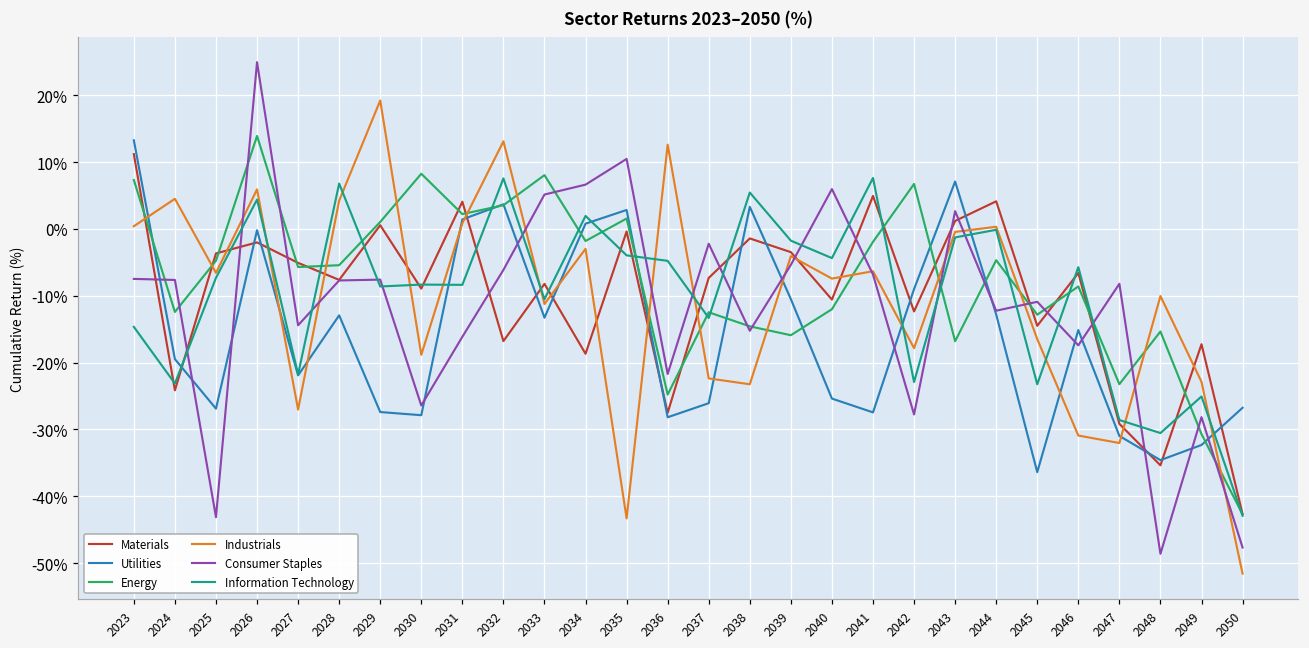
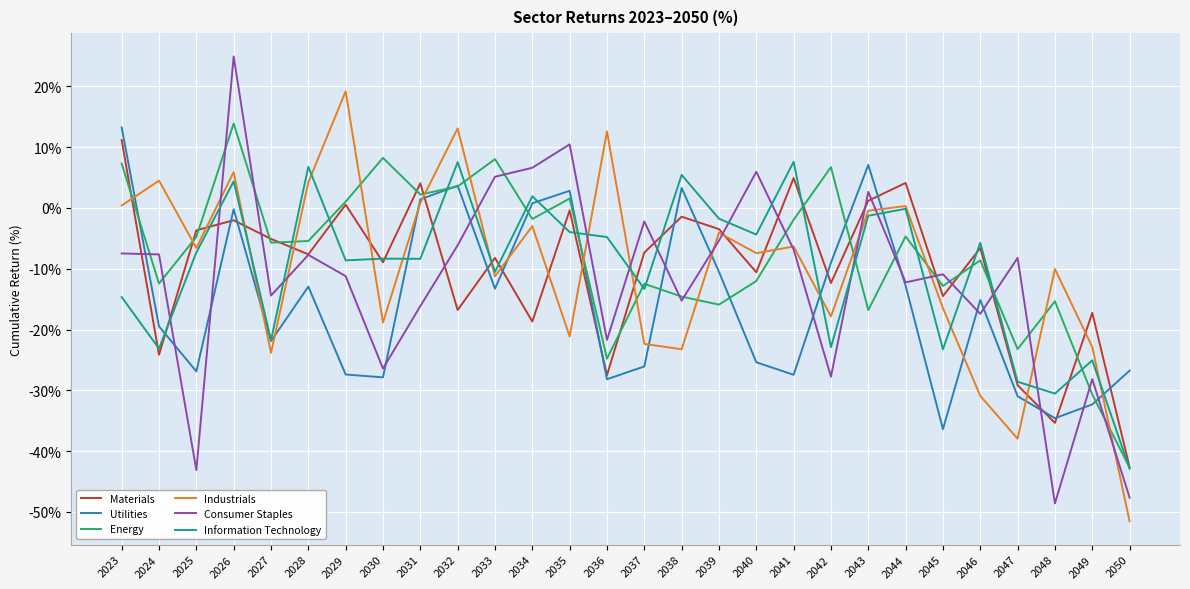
  {
    "Materials": {
      "2023": "11%",
      "2024": "-24%",
      "2025": "-4%",
      "2026": "-2%",
      "2027": "-5%",
      "2029": "1%",
      "2030": "-9%",
      "2031": "4%",
      "2032": "-17%",
      "2033": "-8%",
      "2034": "-19%",
      "2035": "0%",
      "2036": "-28%",
      "2037": "-7%",
      "2038": "-1%",
      "2039": "-3%",
      "2040": "-11%",
      "2041": "5%",
      "2042": "-12%",
      "2043": "1%",
      "2044": "4%",
      "2045": "-14%",
      "2046": "-7%",
      "2047": "-29%",
      "2048": "-35%",
      "2049": "-17%"
    },
    "Utilities": {
      "2023": "13%",
      "2024": "-19%",
      "2025": "-27%",
      "2026": "0%",
      "2028": "-13%",
      "2029": "-27%",
      "2030": "-28%",
      "2031": "1%",
      "2033": "-13%",
      "2034": "1%",
      "2035": "3%",
      "2036": "-28%",
      "2037": "-26%",
      "2038": "3%",
      "2039": "-11%",
      "2040": "-25%",
      "2041": "-27%",
      "2042": "-9%",
      "2043": "7%",
      "2044": "-13%",
      "2045": "-36%",
      "2046": "-15%",
      "2047": "-31%",
      "2048": "-35%",
      "2049": "-32%",
      "2050": "-27%"
    },
    "Industrials": {
      "2023": "0%",
      "2024": "4%",
      "2025": "-7%",
      "2026": "6%",
-     "2027": "-27%",
+     "2027": "-24%",
      "2028": "4%",
      "2029": "19%",
      "2030": "-19%",
      "2031": "1%",
      "2032": "13%",
      "2033": "-11%",
      "2034": "-3%",
-     "2035": "-43%",
+     "2035": "-21%",
      "2036": "13%",
      "2037": "-22%",
      "2038": "-23%",
      "2039": "-4%",
      "2040": "-7%",
      "2041": "-6%",
      "2042": "-18%",
      "2043": "0%",
      "2044": "0%",
      "2045": "-16%",
      "2046": "-31%",
-     "2047": "-32%",
+     "2047": "-38%",
      "2048": "-10%",
      "2049": "-23%",
      "2050": "-52%"
    },
    "Consumer Staples": {
      "2023": "-7%",
      "2024": "-8%",
      "2025": "-43%",
      "2026": "25%",
      "2027": "-14%",
-     "2029": "-8%",
+     "2029": "-11%",
      "2030": "-26%",
      "2031": "-16%",
      "2032": "-6%",
      "2033": "5%",
      "2034": "7%",
      "2035": "10%",
      "2036": "-22%",
      "2037": "-2%",
      "2038": "-15%",
      "2039": "-5%",
      "2040": "6%",
      "2041": "-7%",
      "2042": "-28%",
      "2043": "3%",
      "2044": "-12%",
      "2045": "-11%",
      "2046": "-17%",
      "2047": "-8%",
      "2048": "-49%",
      "2049": "-28%",
      "2050": "-48%"
    }
  }
